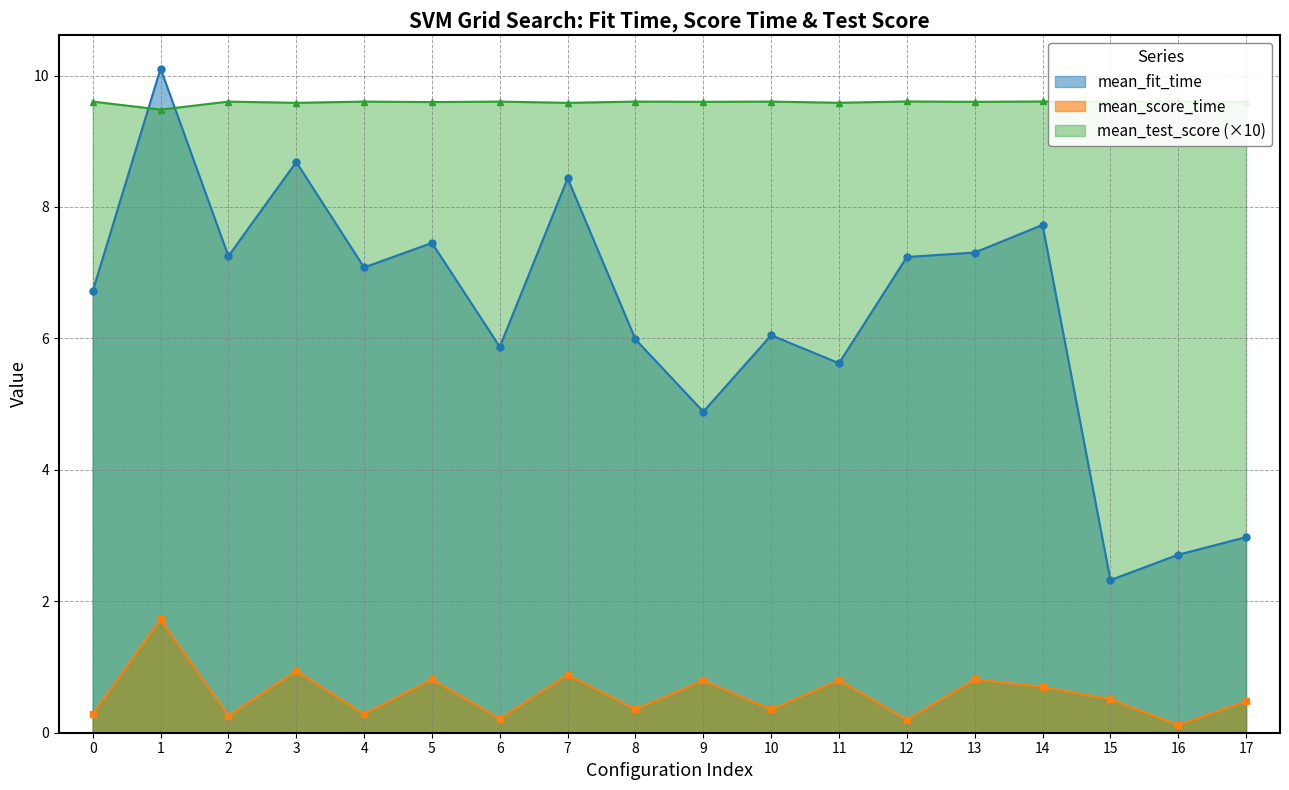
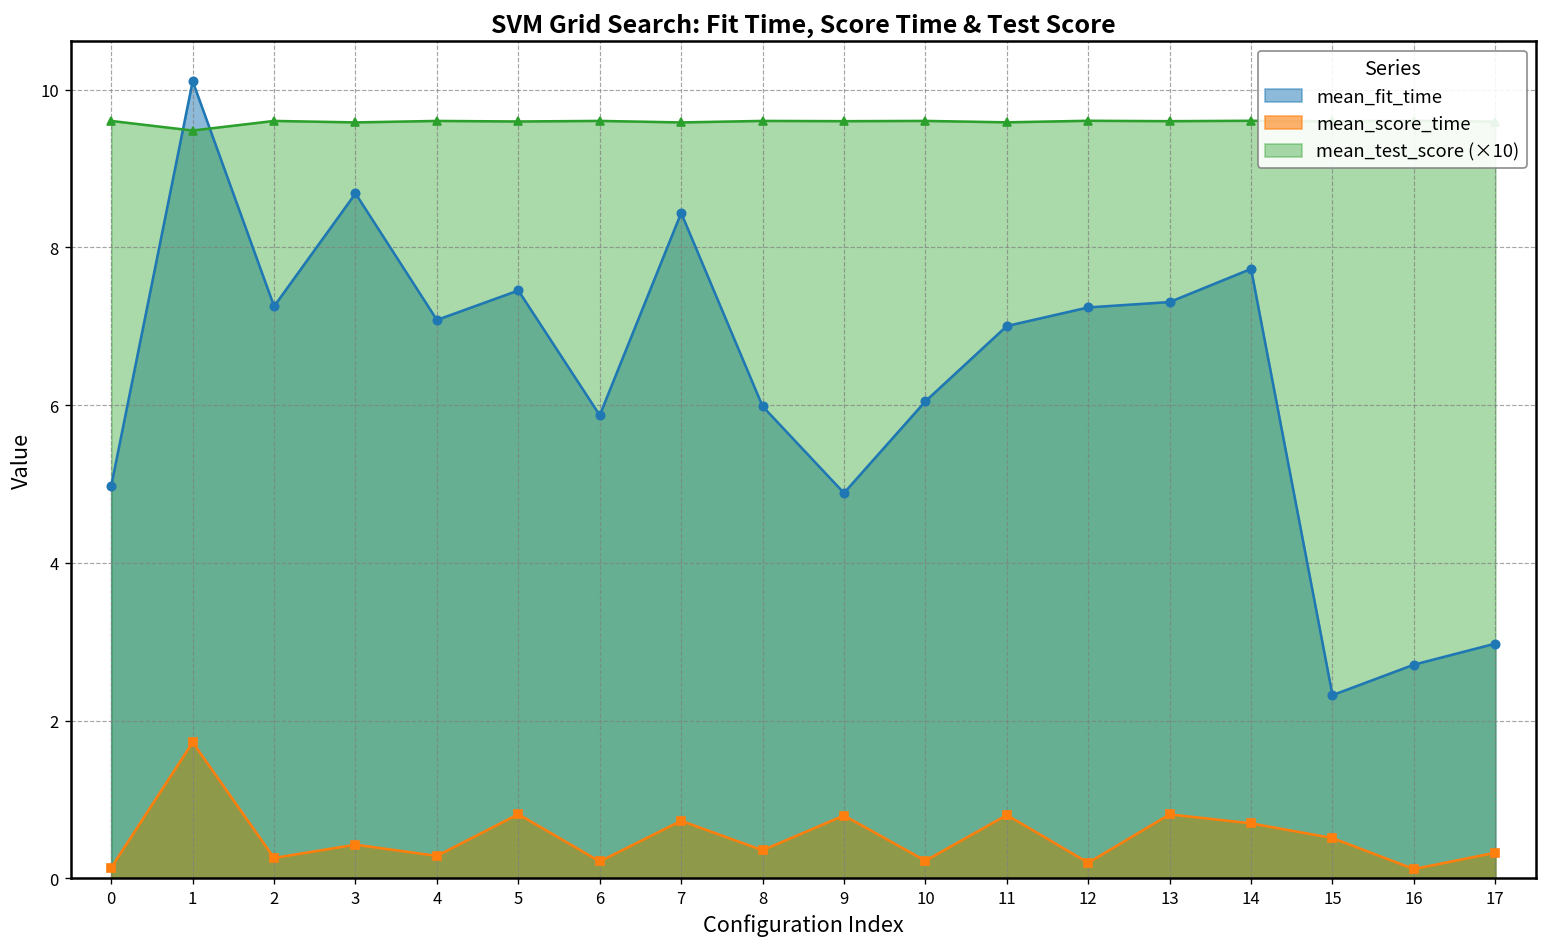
  {
    "mean_fit_time": {
-     "0": 6.7,
+     "0": 5.0,
      "1": 10.1,
      "2": 7.3,
      "3": 8.7,
      "4": 7.1,
      "5": 7.5,
      "6": 5.9,
      "7": 8.4,
      "8": 6.0,
      "9": 4.9,
      "10": 6.0,
-     "11": 5.6,
+     "11": 7.0,
      "12": 7.2,
      "13": 7.3,
      "14": 7.7,
      "15": 2.3,
      "16": 2.7,
      "17": 3.0
    },
    "mean_score_time": {
-     "0": 0.3,
+     "0": 0.1,
      "1": 1.7,
      "2": 0.3,
-     "3": 0.9,
+     "3": 0.4,
      "4": 0.3,
      "5": 0.8,
      "6": 0.2,
-     "7": 0.9,
+     "7": 0.7,
      "8": 0.4,
      "9": 0.8,
-     "10": 0.4,
+     "10": 0.2,
      "11": 0.8,
      "12": 0.2,
      "13": 0.8,
      "14": 0.7,
      "15": 0.5,
      "16": 0.1,
-     "17": 0.5
+     "17": 0.3
    },
    "mean_test_score (×10)": {
      "0": 9.6,
      "1": 9.5,
      "2": 9.6,
      "3": 9.6,
      "4": 9.6,
      "5": 9.6,
      "6": 9.6,
      "7": 9.6,
      "8": 9.6,
      "9": 9.6,
      "10": 9.6,
      "11": 9.6,
      "12": 9.6,
      "13": 9.6,
      "14": 9.6
    }
  }
